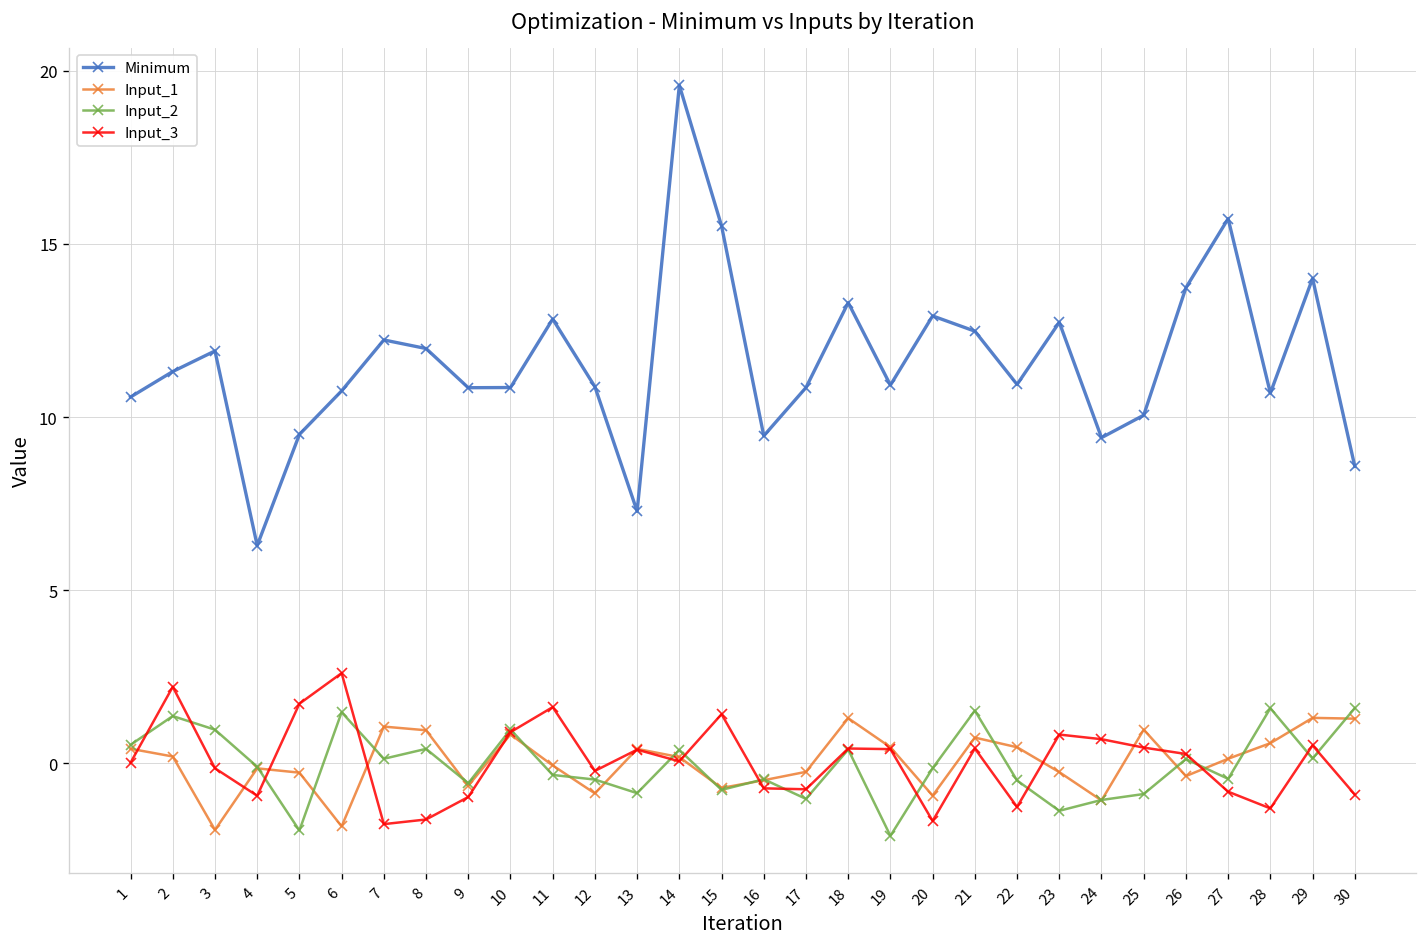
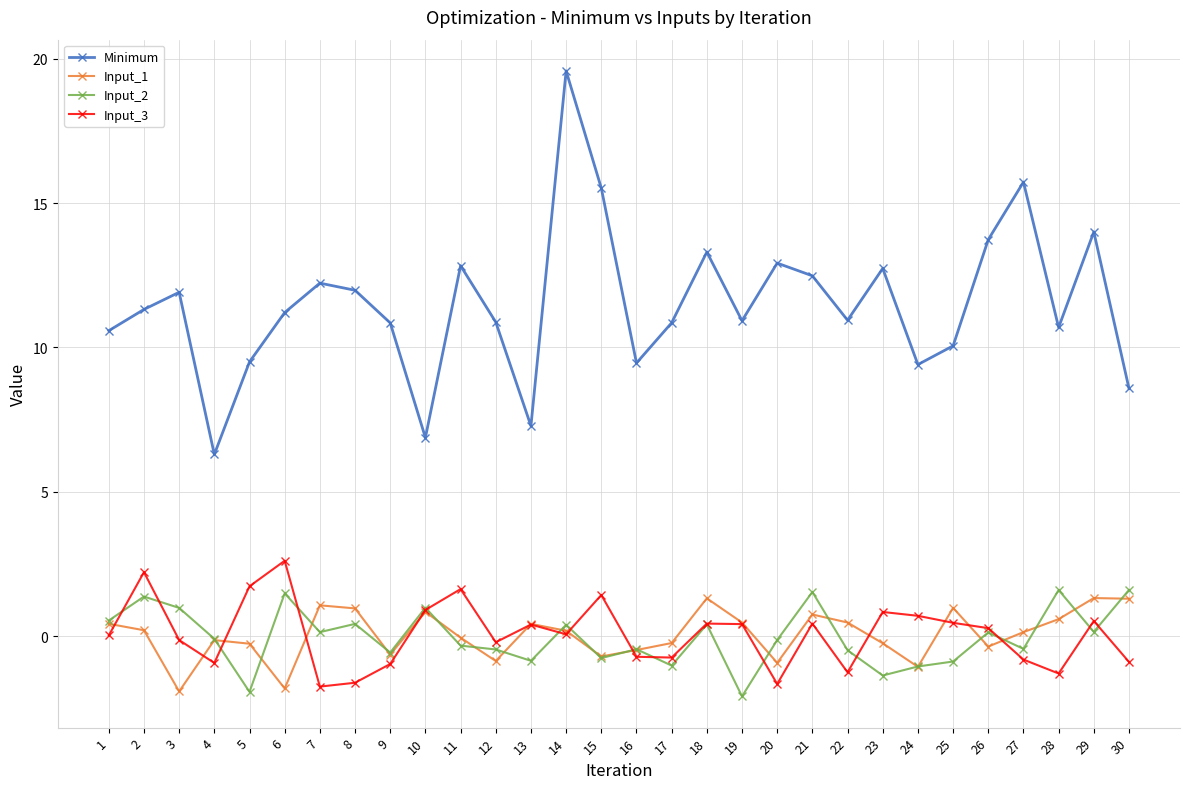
  {
    "Minimum": {
      "1": 10.6,
      "2": 11.3,
      "3": 11.9,
      "4": 6.3,
      "5": 9.5,
-     "6": 10.8,
+     "6": 11.2,
      "7": 12.2,
      "8": 12.0,
      "9": 10.8,
-     "10": 10.9,
+     "10": 6.9,
      "11": 12.8,
      "12": 10.9,
      "13": 7.3,
      "14": 19.6,
      "15": 15.5,
      "16": 9.5,
      "17": 10.9,
      "18": 13.3,
      "19": 10.9,
      "20": 12.9,
      "21": 12.5,
      "22": 10.9,
      "23": 12.7,
      "24": 9.4,
      "25": 10.1,
      "26": 13.7,
      "27": 15.7,
      "28": 10.7,
      "29": 14.0,
      "30": 8.6
    },
    "Input_1": {
      "1": 0.4,
      "2": 0.2,
      "3": -1.9,
      "5": -0.3,
      "6": -1.8,
      "7": 1.1,
      "8": 1.0,
      "11": -0.1,
      "12": -0.9,
      "14": 0.2,
      "17": -0.2,
      "18": 1.3,
      "20": -0.9,
      "21": 0.7,
      "22": 0.5,
      "23": -0.2,
      "25": 1.0,
      "26": -0.4,
      "27": 0.1,
      "28": 0.6,
      "29": 1.3,
      "30": 1.3
    },
    "Input_2": {
      "1": 0.5,
      "2": 1.4,
      "3": 1.0,
      "5": -1.9,
      "6": 1.5,
      "7": 0.1,
      "8": 0.4,
      "11": -0.3,
      "12": -0.5,
      "13": -0.9,
      "14": 0.4,
      "17": -1.0,
      "19": -2.1,
      "20": -0.1,
      "21": 1.5,
      "22": -0.5,
      "23": -1.4,
      "25": -0.9,
      "26": 0.1,
      "27": -0.4,
      "28": 1.6,
      "29": 0.1,
      "30": 1.6
    },
    "Input_3": {
      "1": 0.0,
      "2": 2.2,
      "3": -0.1,
      "4": -0.9,
      "5": 1.7,
      "6": 2.6,
      "7": -1.8,
      "8": -1.6,
      "9": -1.0,
      "11": 1.6,
      "12": -0.2,
      "14": 0.1,
      "15": 1.4,
      "16": -0.7,
      "17": -0.7,
      "20": -1.7,
      "21": 0.4,
      "22": -1.3,
      "23": 0.8,
      "24": 0.7,
      "25": 0.5,
      "26": 0.3,
      "27": -0.8,
      "28": -1.3,
      "29": 0.5,
      "30": -0.9
    }
  }
